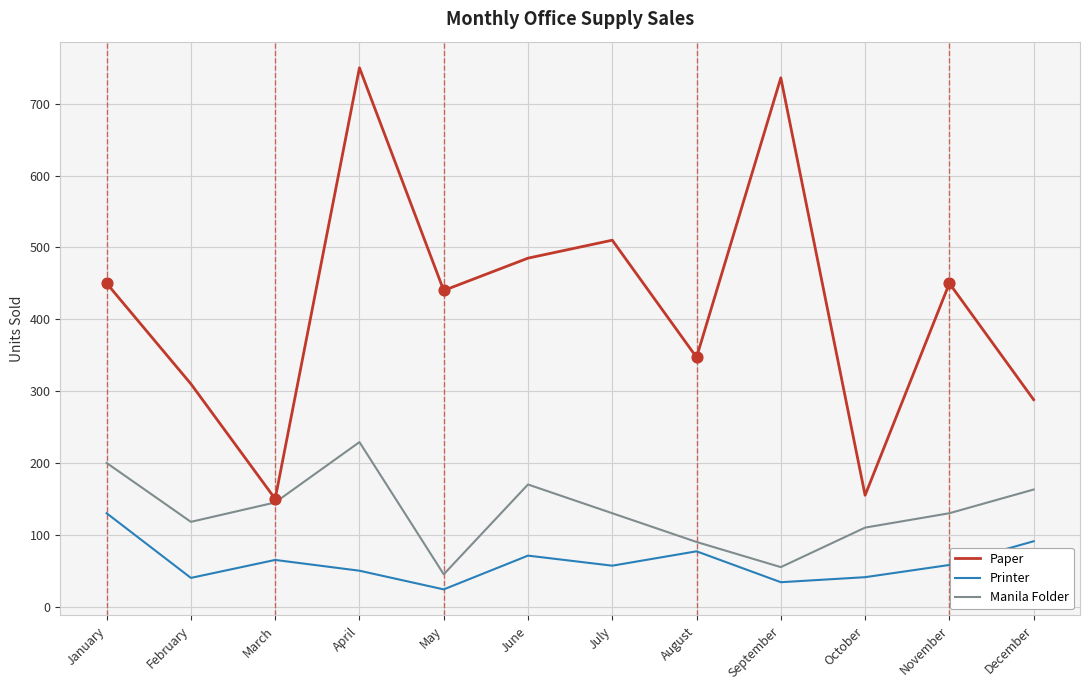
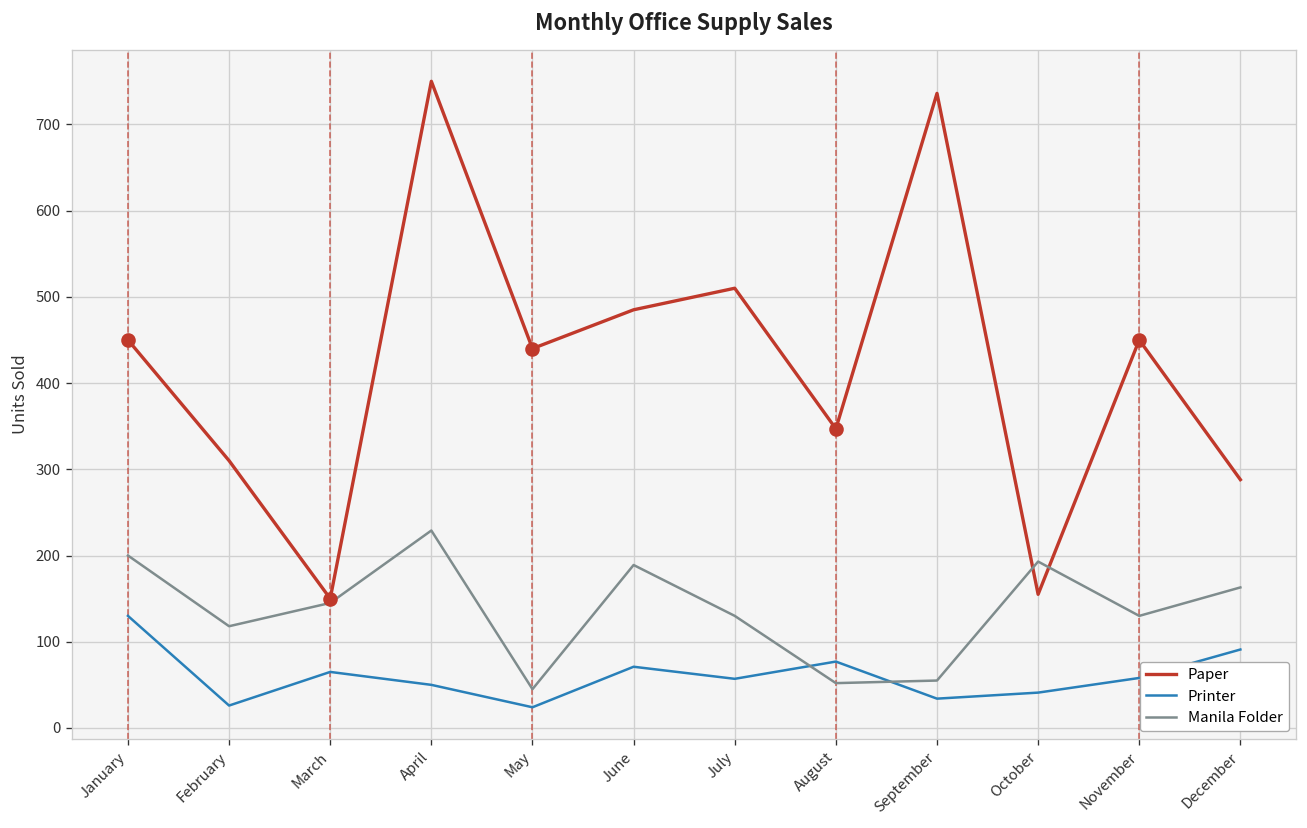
  {
    "Printer": {
      "January": 130,
-     "February": 40,
+     "February": 30,
      "March": 70,
      "April": 50,
      "May": 20,
      "June": 70,
      "July": 60,
      "August": 80,
      "September": 30,
      "October": 40,
      "November": 60,
      "December": 90
    },
    "Manila Folder": {
      "January": 200,
      "February": 120,
      "March": 150,
      "April": 230,
      "May": 50,
-     "June": 170,
+     "June": 190,
      "July": 130,
-     "August": 90,
+     "August": 50,
      "September": 60,
-     "October": 110,
+     "October": 190,
      "November": 130,
      "December": 160
    }
  }
